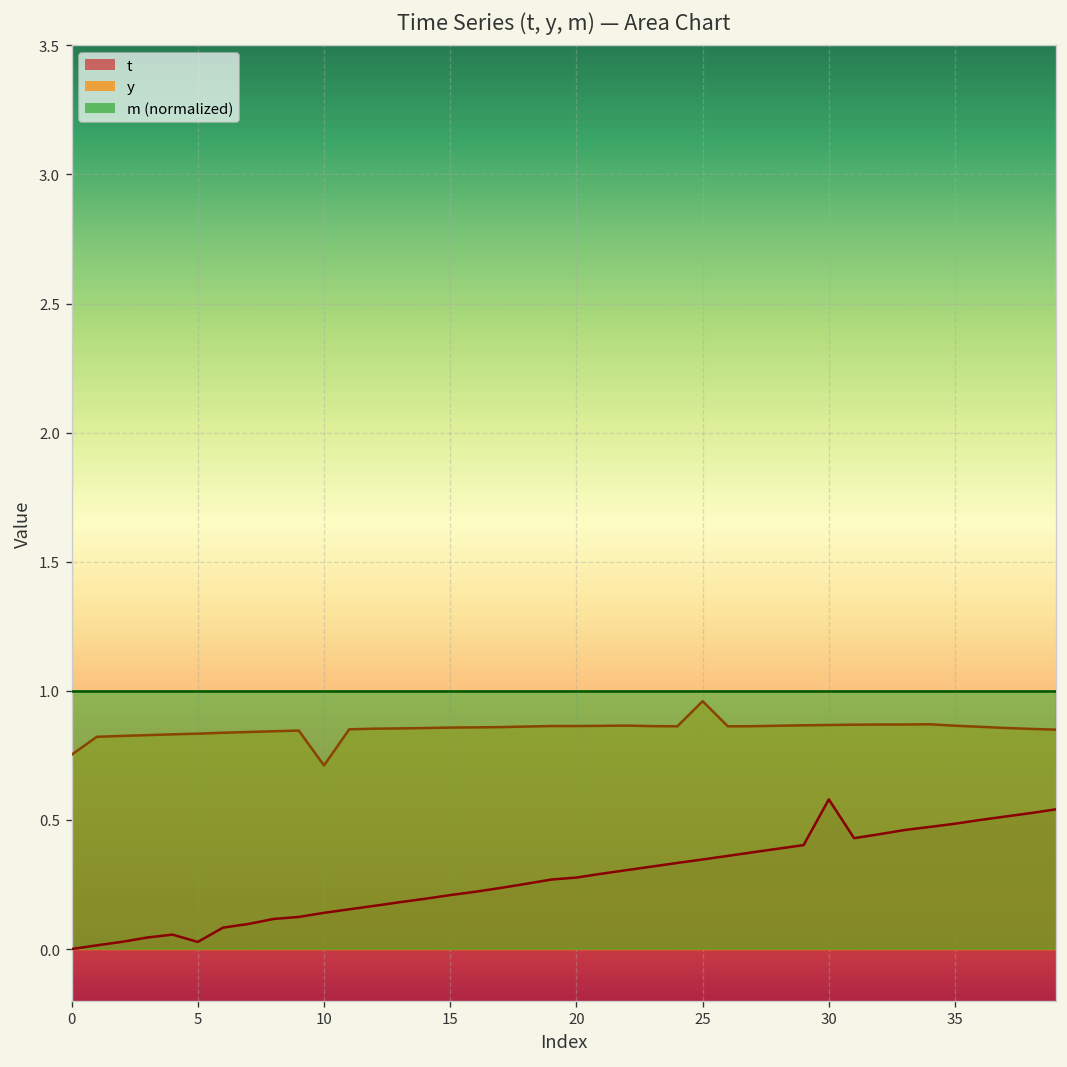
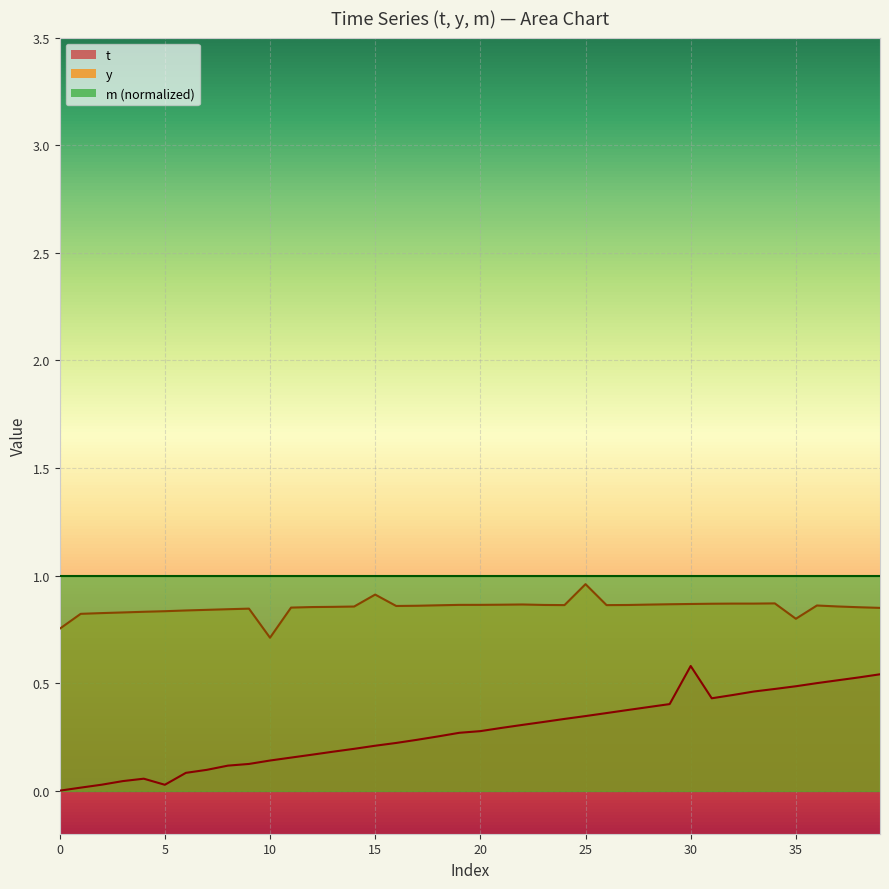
  {
    "t": {
      "0": 0.00,
      "5": 0.03,
      "10": 0.14,
      "15": 0.21,
      "20": 0.28,
      "25": 0.35,
      "30": 0.58,
      "35": 0.49
    },
    "y": {
      "0": 0.75,
      "5": 0.83,
      "10": 0.71,
-     "15": 0.86,
+     "15": 0.91,
      "20": 0.86,
      "25": 0.96,
      "30": 0.87,
-     "35": 0.86
+     "35": 0.80
    },
    "m (normalized)": {
      "0": 1.00,
      "5": 1.00,
      "10": 1.00,
      "15": 1.00,
      "20": 1.00,
      "25": 1.00,
      "30": 1.00,
      "35": 1.00
    }
  }
